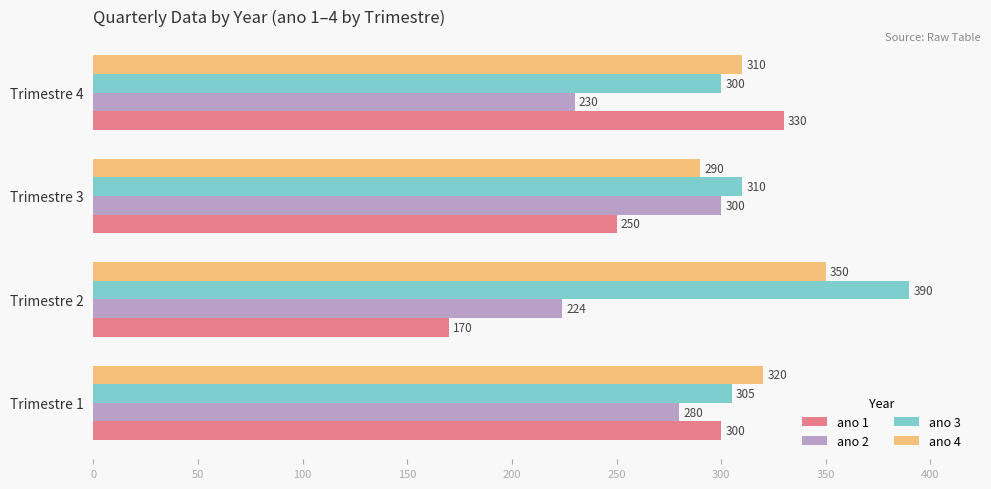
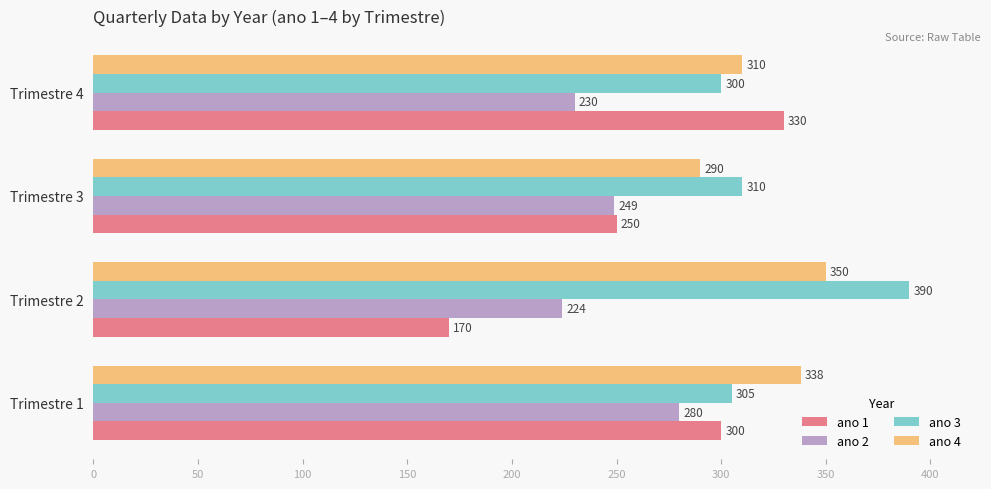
  {
    "ano 1": {
      "Trimestre 4": 330,
      "Trimestre 3": 250,
      "Trimestre 2": 170,
      "Trimestre 1": 300
    },
    "ano 2": {
      "Trimestre 4": 230,
-     "Trimestre 3": 300,
+     "Trimestre 3": 249,
      "Trimestre 2": 224,
      "Trimestre 1": 280
    },
    "ano 3": {
      "Trimestre 4": 300,
      "Trimestre 3": 310,
      "Trimestre 2": 390,
      "Trimestre 1": 305
    },
    "ano 4": {
      "Trimestre 4": 310,
      "Trimestre 3": 290,
      "Trimestre 2": 350,
-     "Trimestre 1": 320
+     "Trimestre 1": 338
    }
  }
